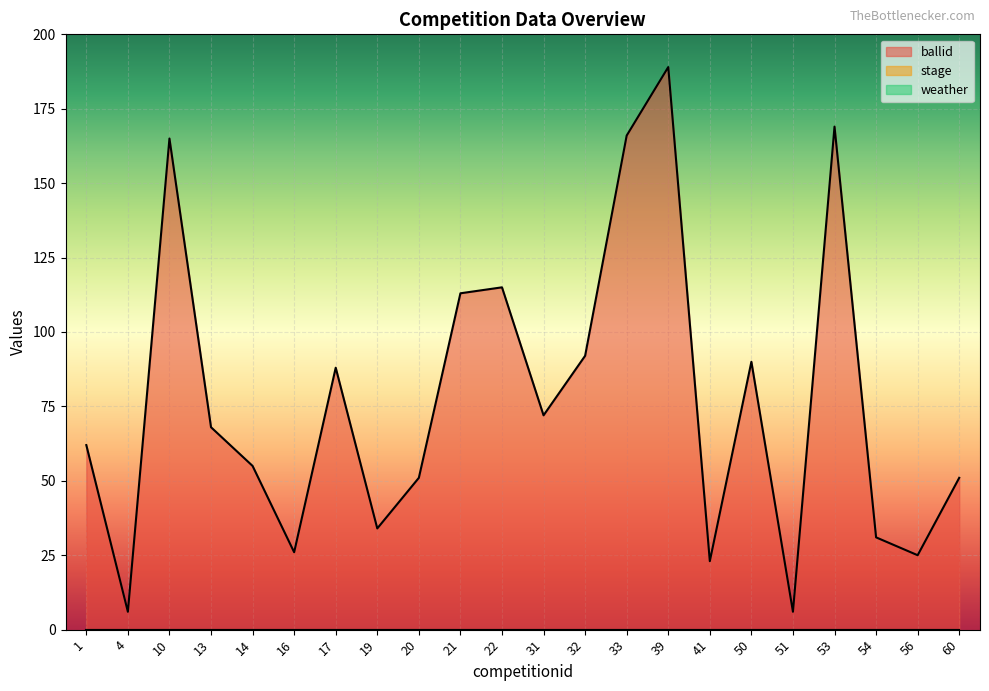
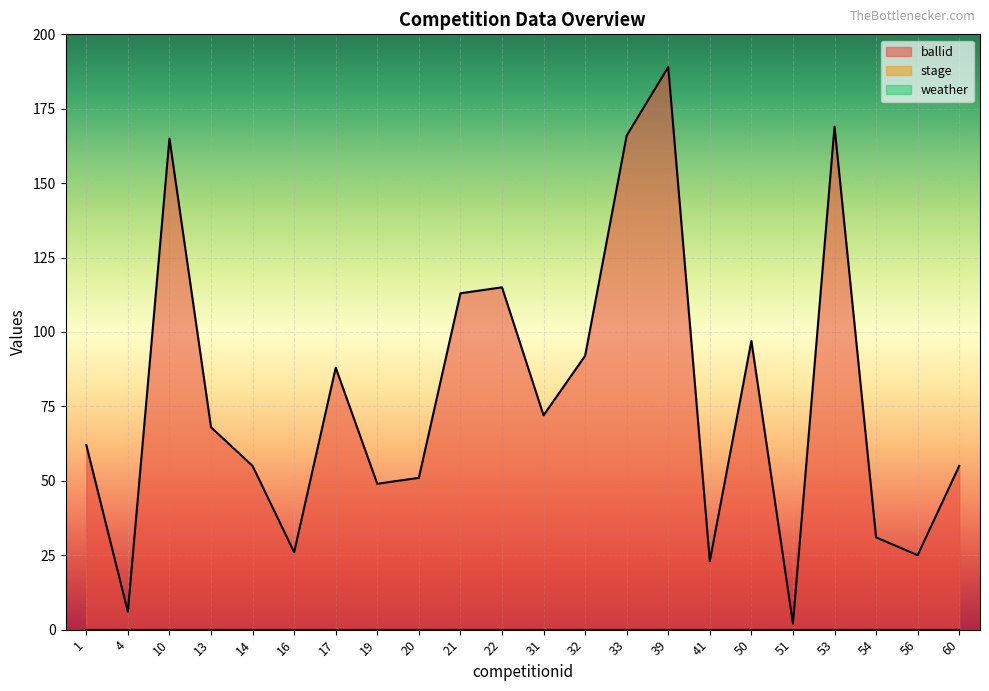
  {
    "ballid": {
      "1": 62,
      "4": 6,
      "10": 165,
      "13": 68,
      "14": 55,
      "16": 26,
      "17": 88,
-     "19": 34,
+     "19": 49,
      "20": 51,
      "21": 113,
      "22": 115,
      "31": 72,
      "32": 92,
      "33": 166,
      "39": 189,
      "41": 23,
-     "50": 90,
-     "51": 6,
+     "50": 97,
+     "51": 2,
      "53": 169,
      "54": 31,
      "56": 25,
-     "60": 51
+     "60": 55
    },
    "weather": {
      "1": 0,
      "4": 0,
      "10": 0,
      "13": 0,
      "14": 0,
      "16": 0,
      "17": 0,
      "19": 0,
      "20": 0,
      "21": 0,
      "22": 0,
      "31": 0,
      "32": 0,
      "33": 0,
      "39": 0,
      "41": 0,
      "50": 0,
      "51": 0,
      "53": 0,
      "54": 0,
      "56": 0,
      "60": 0
    }
  }
